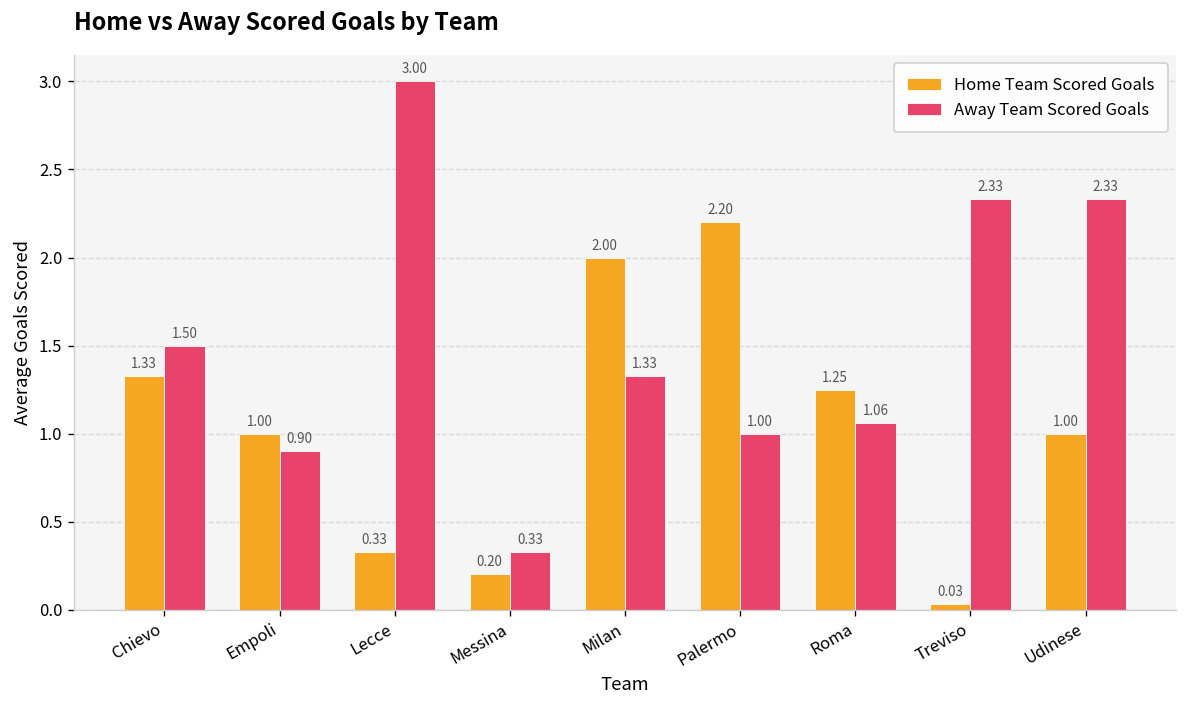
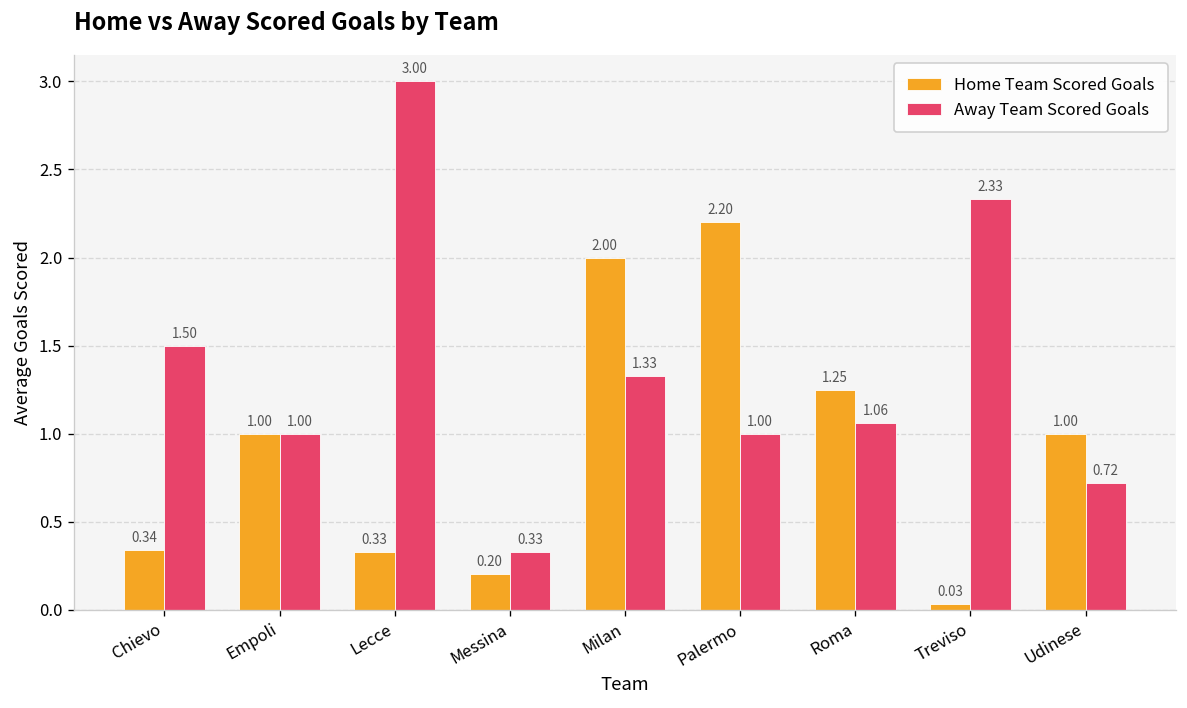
  {
    "Home Team Scored Goals": {
-     "Chievo": 1.33,
+     "Chievo": 0.34,
      "Empoli": 1.00,
      "Lecce": 0.33,
      "Messina": 0.20,
      "Milan": 2.00,
      "Palermo": 2.20,
      "Roma": 1.25,
      "Treviso": 0.03,
      "Udinese": 1.00
    },
    "Away Team Scored Goals": {
      "Chievo": 1.50,
-     "Empoli": 0.90,
+     "Empoli": 1.00,
      "Lecce": 3.00,
      "Messina": 0.33,
      "Milan": 1.33,
      "Palermo": 1.00,
      "Roma": 1.06,
      "Treviso": 2.33,
-     "Udinese": 2.33
+     "Udinese": 0.72
    }
  }
